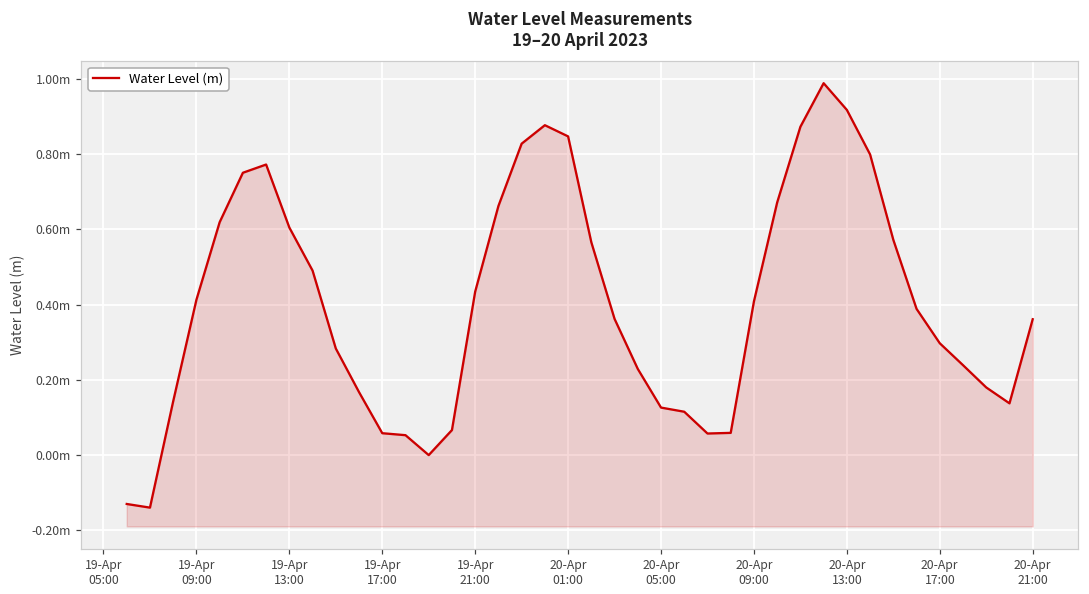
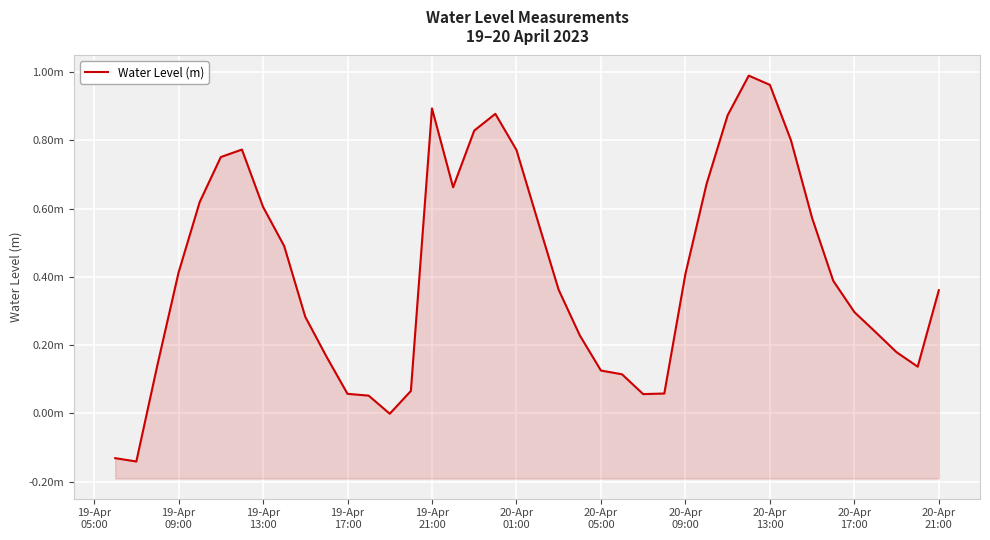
  {
    "19-Apr 09:00": "0.41m",
    "19-Apr 13:00": "0.61m",
    "19-Apr 17:00": "0.06m",
-   "19-Apr 21:00": "0.43m",
-   "20-Apr 01:00": "0.85m",
+   "19-Apr 21:00": "0.89m",
+   "20-Apr 01:00": "0.77m",
    "20-Apr 05:00": "0.13m",
    "20-Apr 09:00": "0.41m",
-   "20-Apr 13:00": "0.92m",
+   "20-Apr 13:00": "0.96m",
    "20-Apr 17:00": "0.30m",
    "20-Apr 21:00": "0.36m"
  }
